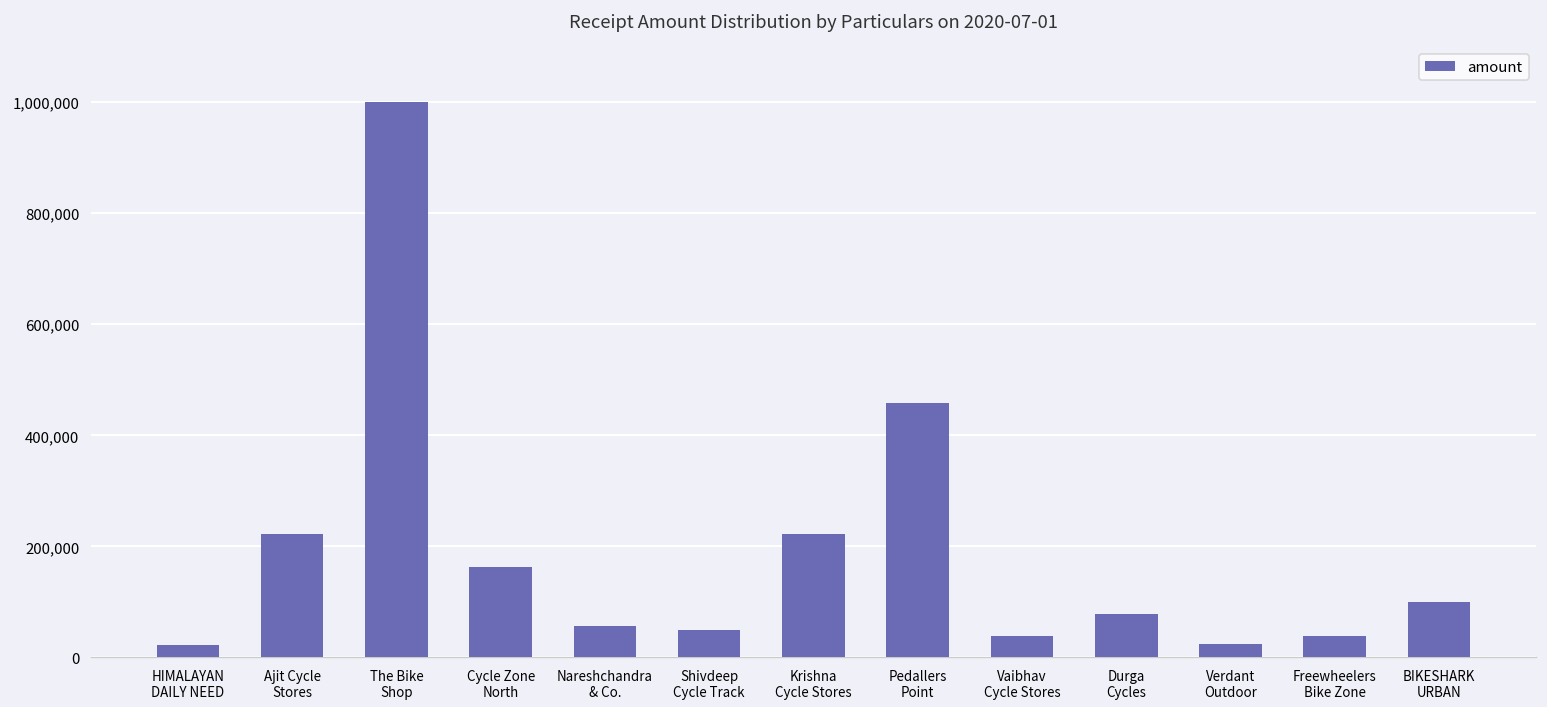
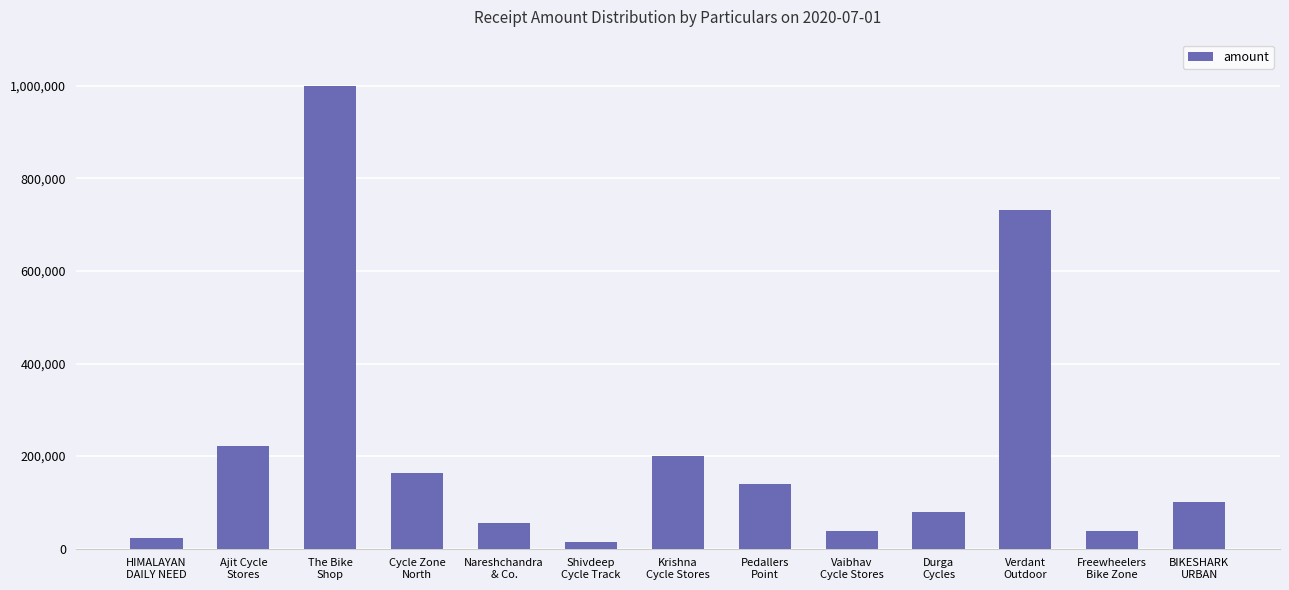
  {
    "HIMALAYAN DAILY NEED": "20,000",
    "Ajit Cycle Stores": "220,000",
    "The Bike Shop": "1,000,000",
    "Cycle Zone North": "160,000",
    "Nareshchandra & Co.": "60,000",
-   "Shivdeep Cycle Track": "50,000",
-   "Krishna Cycle Stores": "220,000",
-   "Pedallers Point": "460,000",
+   "Shivdeep Cycle Track": "10,000",
+   "Krishna Cycle Stores": "200,000",
+   "Pedallers Point": "140,000",
    "Vaibhav Cycle Stores": "40,000",
    "Durga Cycles": "80,000",
-   "Verdant Outdoor": "30,000",
+   "Verdant Outdoor": "730,000",
    "Freewheelers Bike Zone": "40,000",
    "BIKESHARK URBAN": "100,000"
  }
